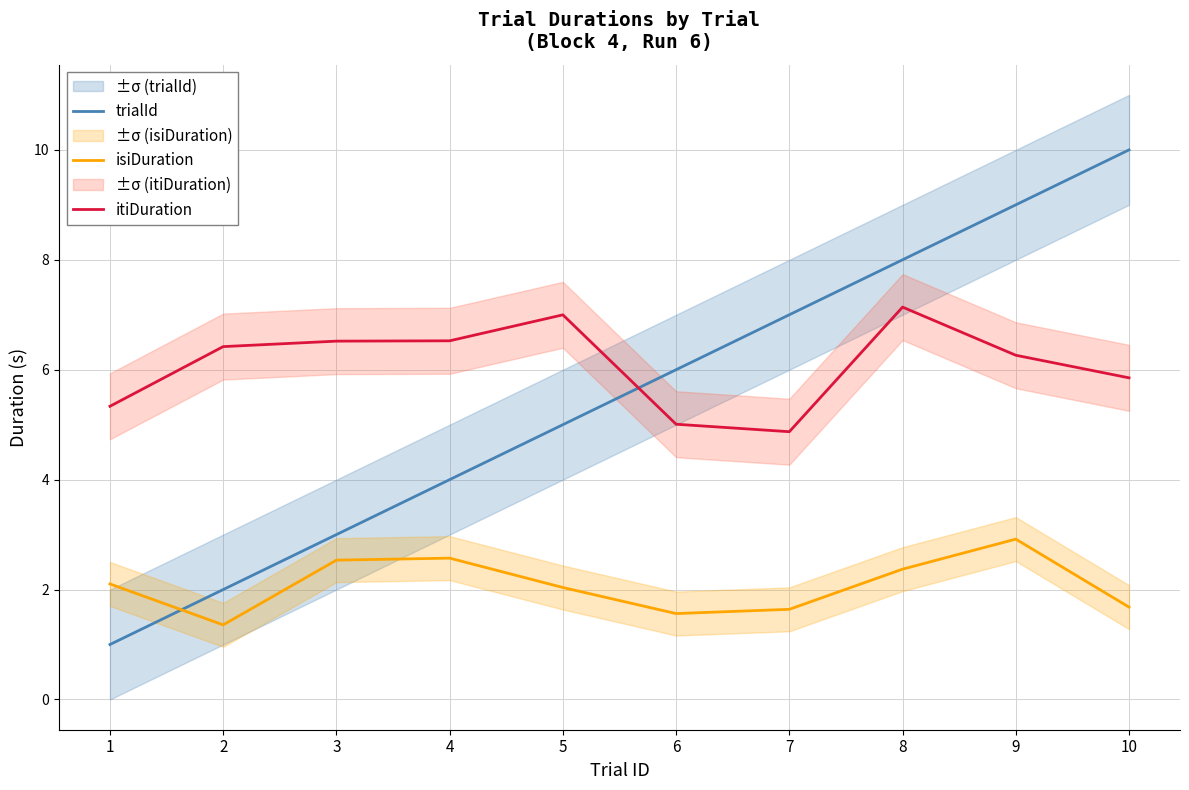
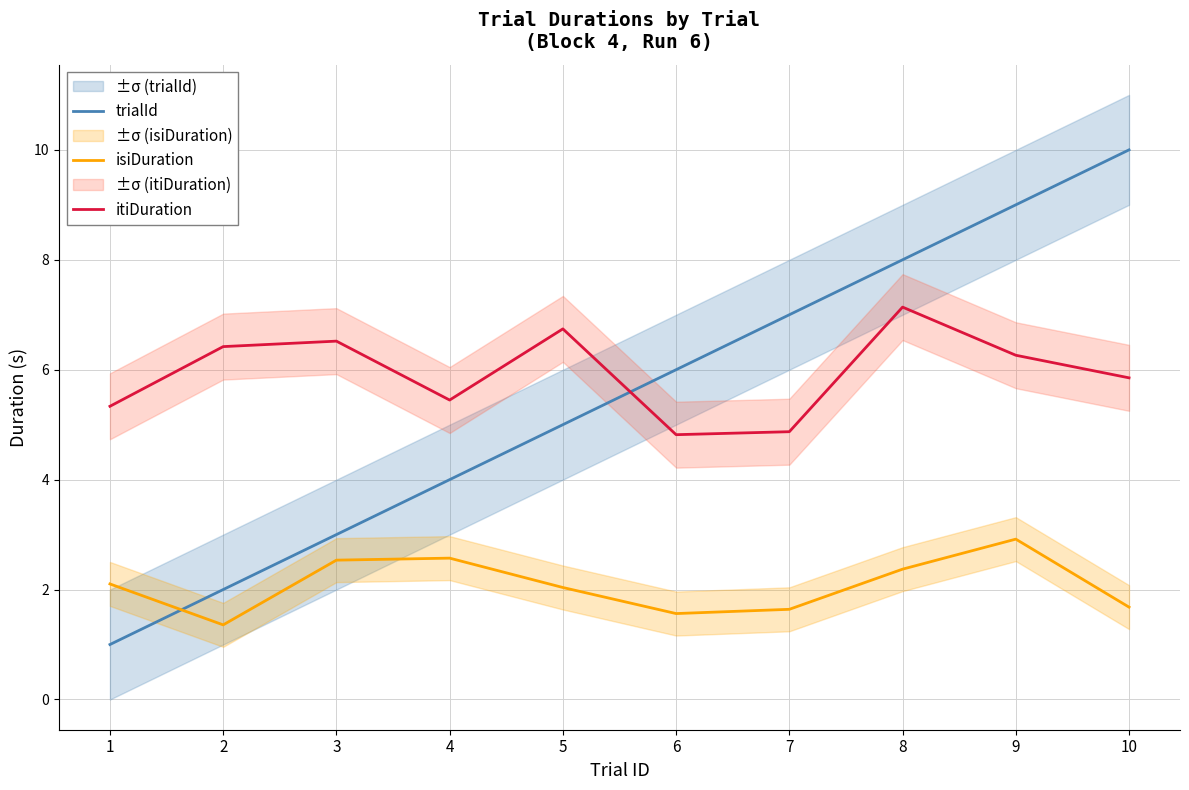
  {
    "itiDuration": {
      "1": 5.3,
      "2": 6.4,
      "3": 6.5,
-     "4": 6.5,
-     "5": 7.0,
-     "6": 5.0,
+     "4": 5.4,
+     "5": 6.7,
+     "6": 4.8,
      "7": 4.9,
      "8": 7.1,
      "9": 6.3,
      "10": 5.9
    }
  }
